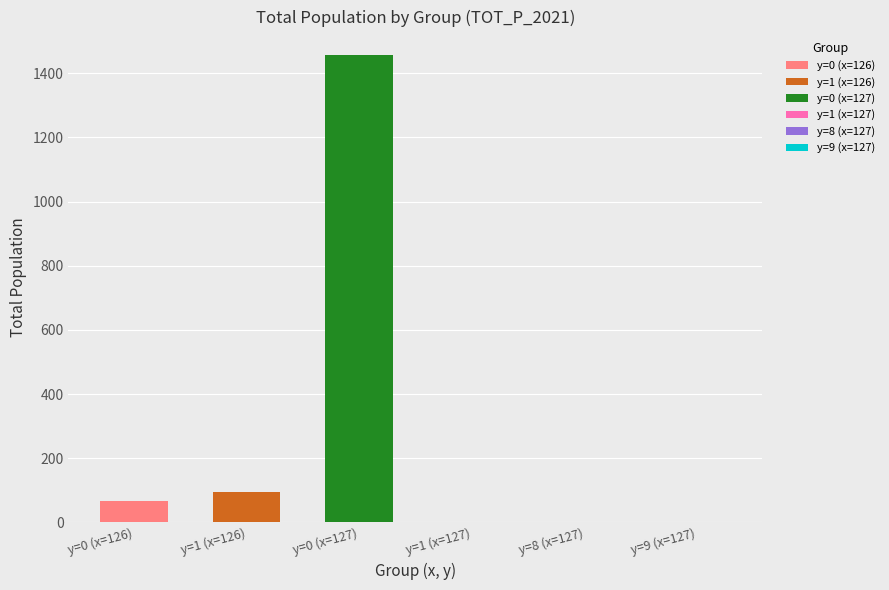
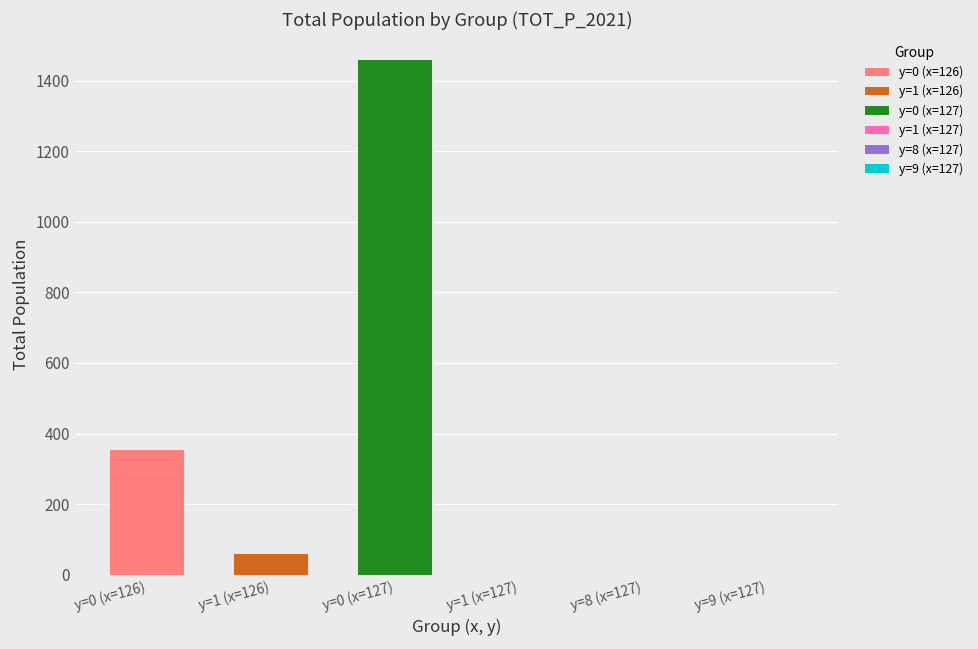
  {
-   "y=0 (x=126)": 70,
-   "y=1 (x=126)": 90,
+   "y=0 (x=126)": 350,
+   "y=1 (x=126)": 60,
    "y=0 (x=127)": 1460,
    "y=1 (x=127)": 0,
    "y=8 (x=127)": 0,
    "y=9 (x=127)": 0
  }
